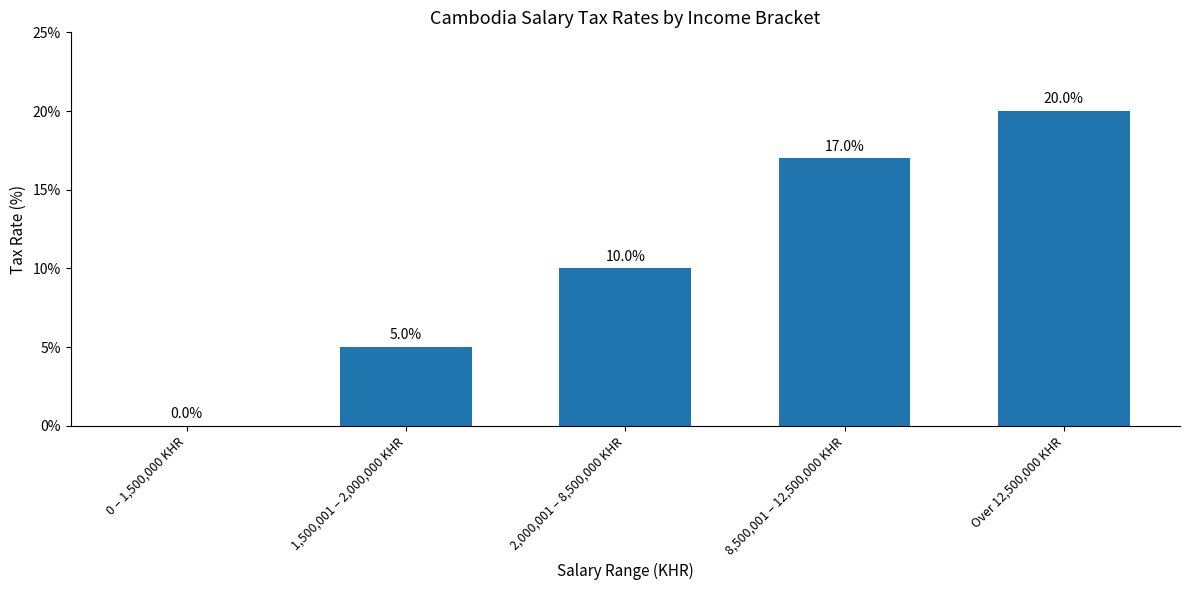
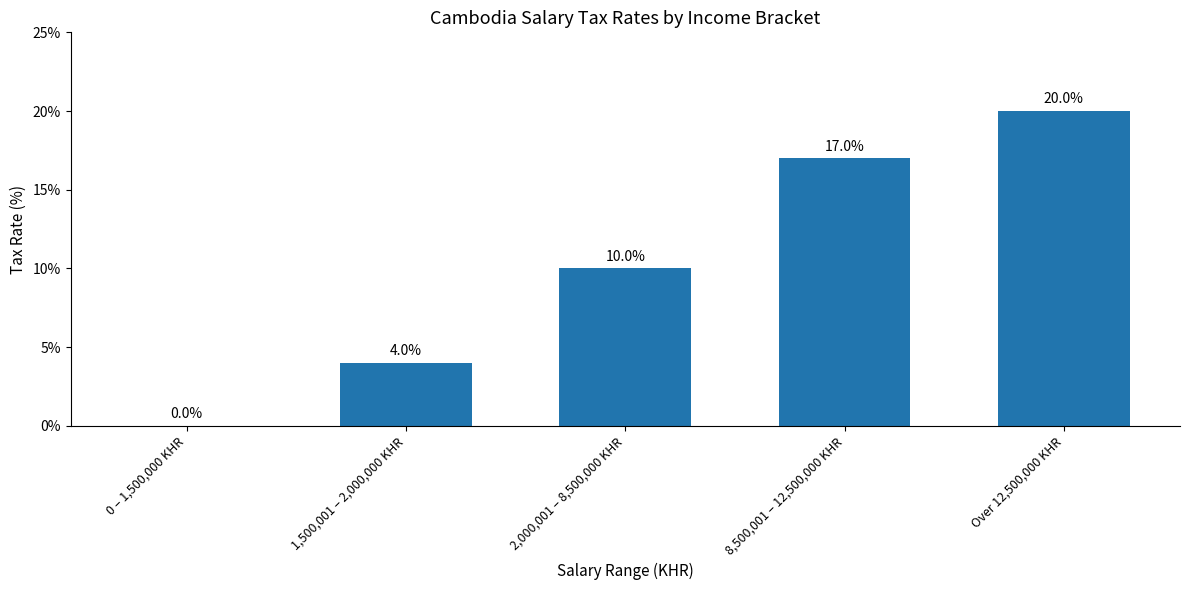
  {
    "0 – 1,500,000 KHR": "0.0%",
-   "1,500,001 – 2,000,000 KHR": "5.0%",
+   "1,500,001 – 2,000,000 KHR": "4.0%",
    "2,000,001 – 8,500,000 KHR": "10.0%",
    "8,500,001 – 12,500,000 KHR": "17.0%",
    "Over 12,500,000 KHR": "20.0%"
  }
